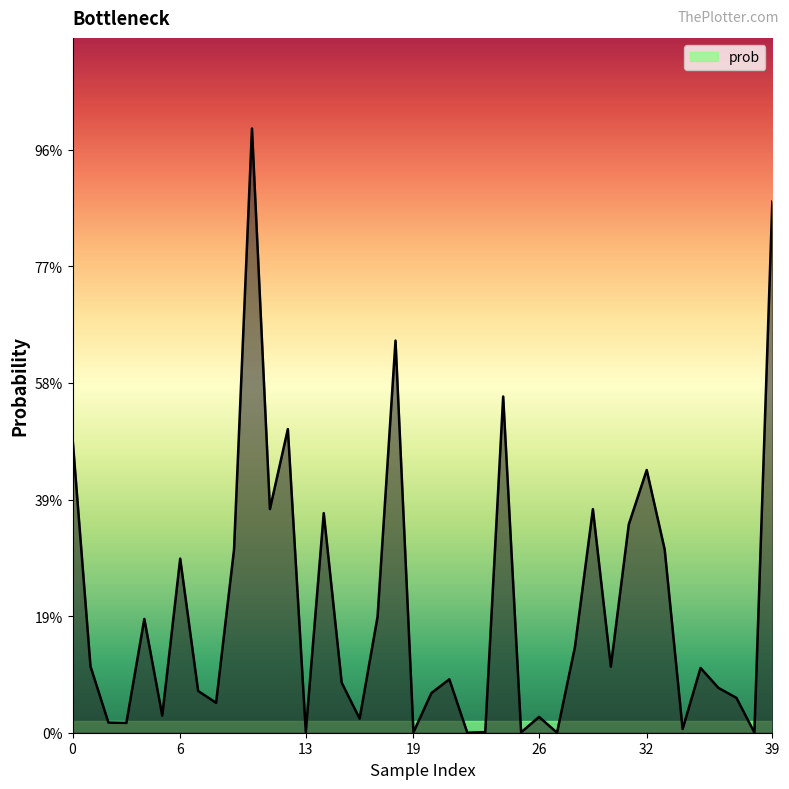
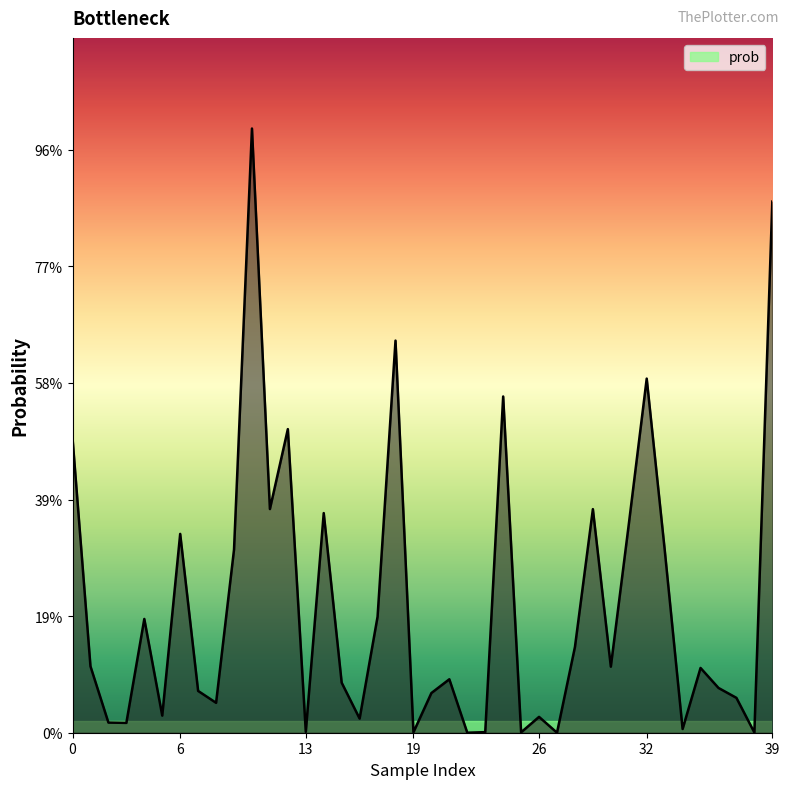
  {
    "0": "49%",
-   "6": "29%",
+   "6": "33%",
    "26": "3%",
-   "32": "43%",
+   "32": "58%",
    "39": "87%"
  }
